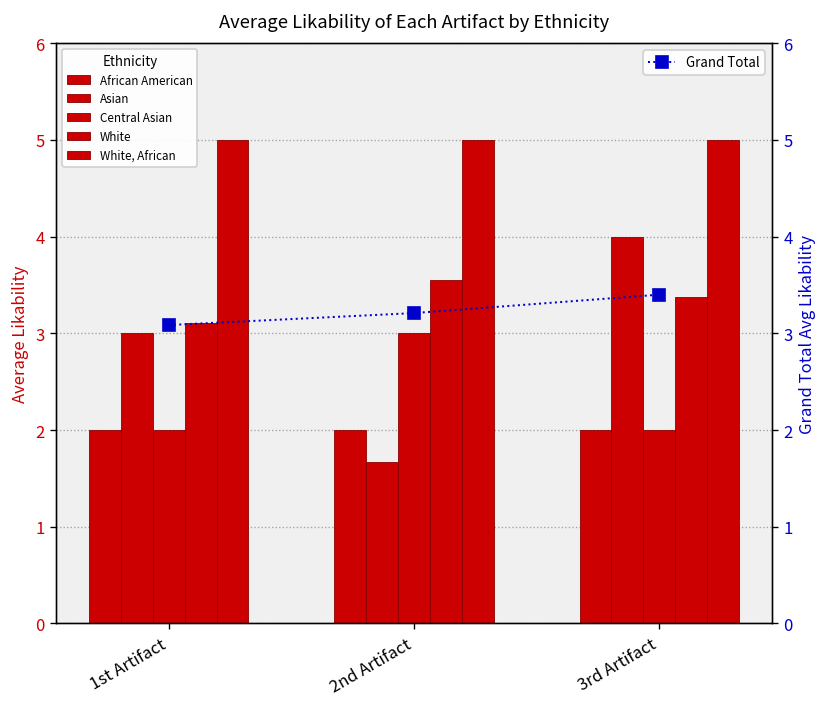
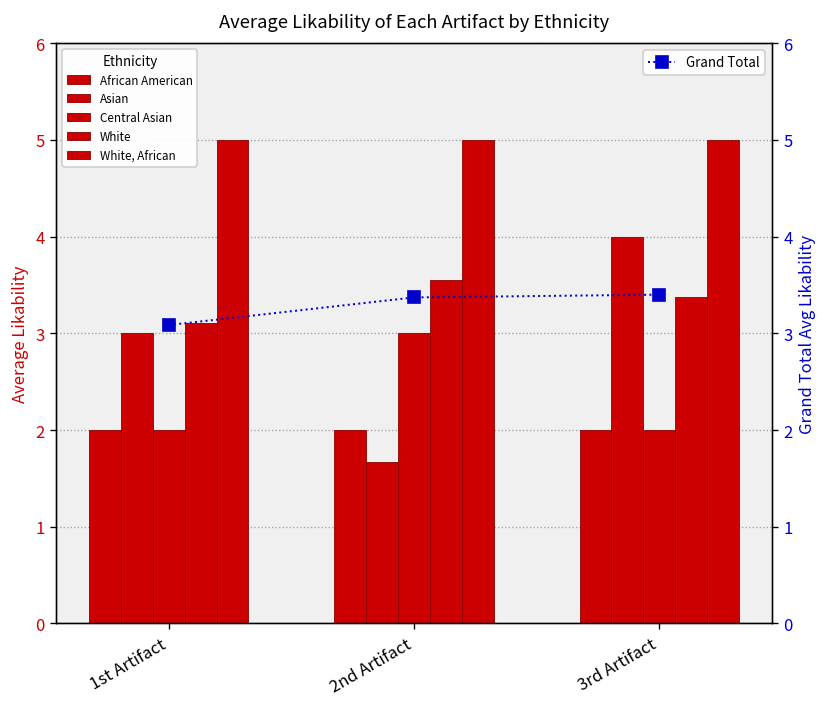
  {
    "Grand Total": {
      "1st Artifact": 3.1,
-     "2nd Artifact": 3.2,
+     "2nd Artifact": 3.4,
      "3rd Artifact": 3.4
    }
  }
